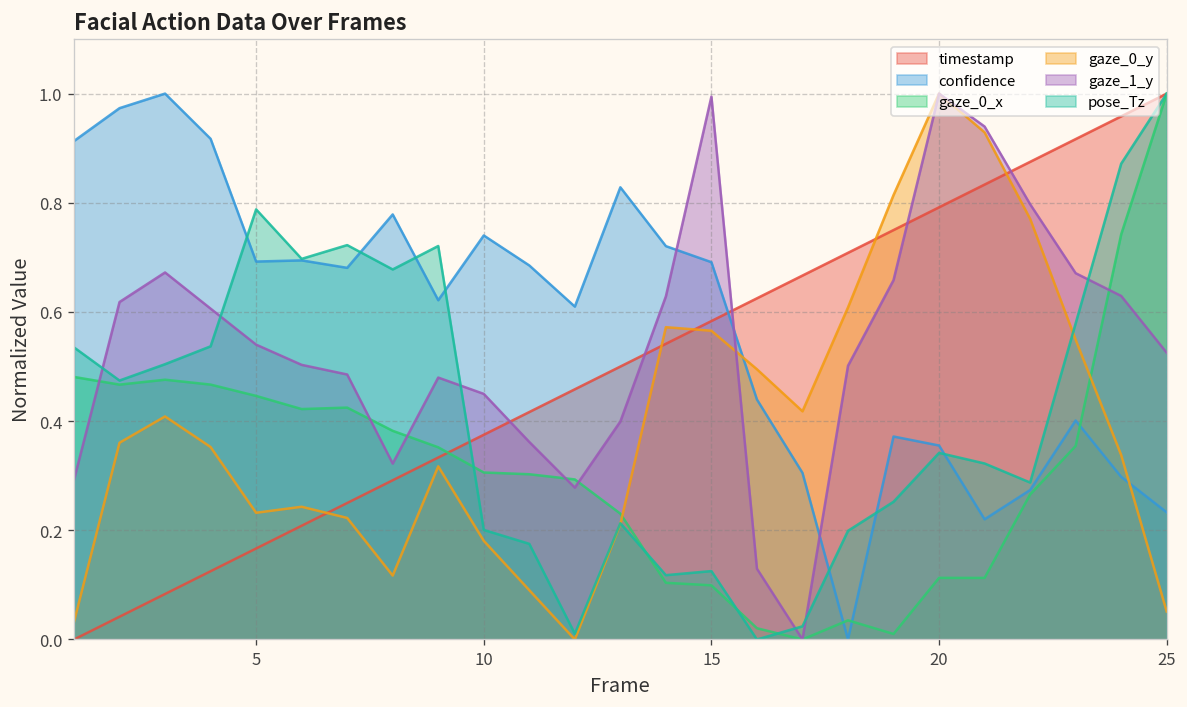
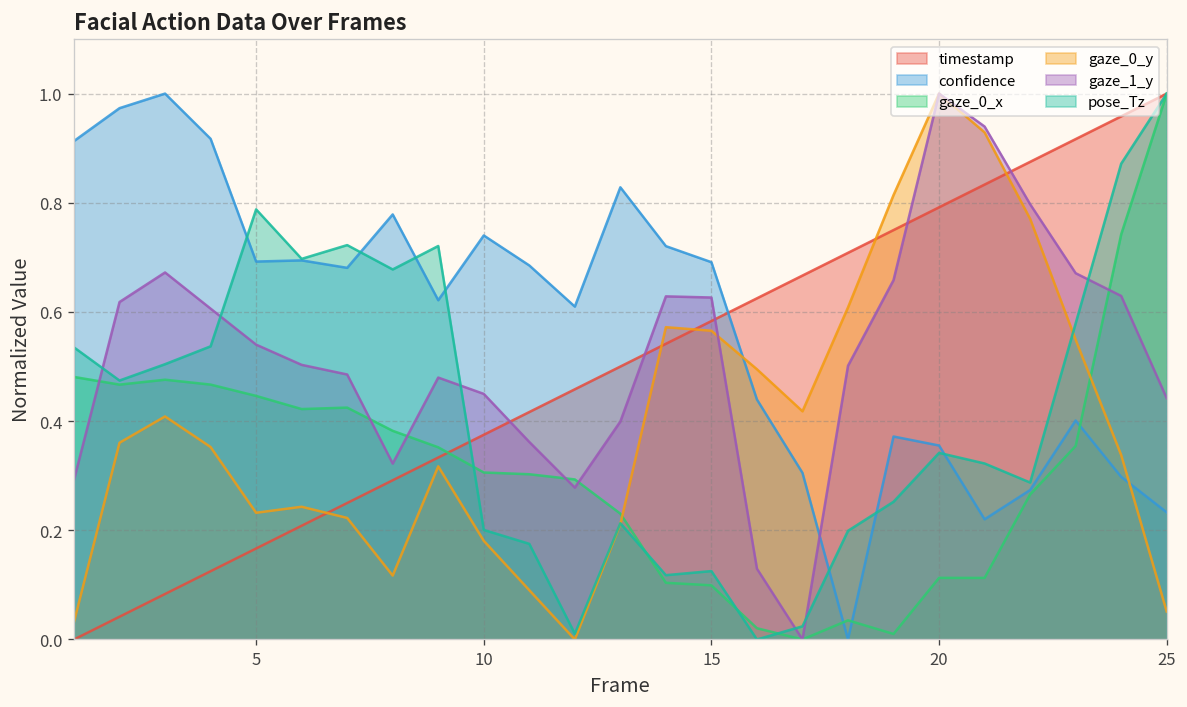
  {
    "gaze_1_y": {
      "5": 0.54,
      "10": 0.45,
-     "15": 0.99,
-     "25": 0.53
+     "15": 0.63,
+     "25": 0.44
    }
  }
